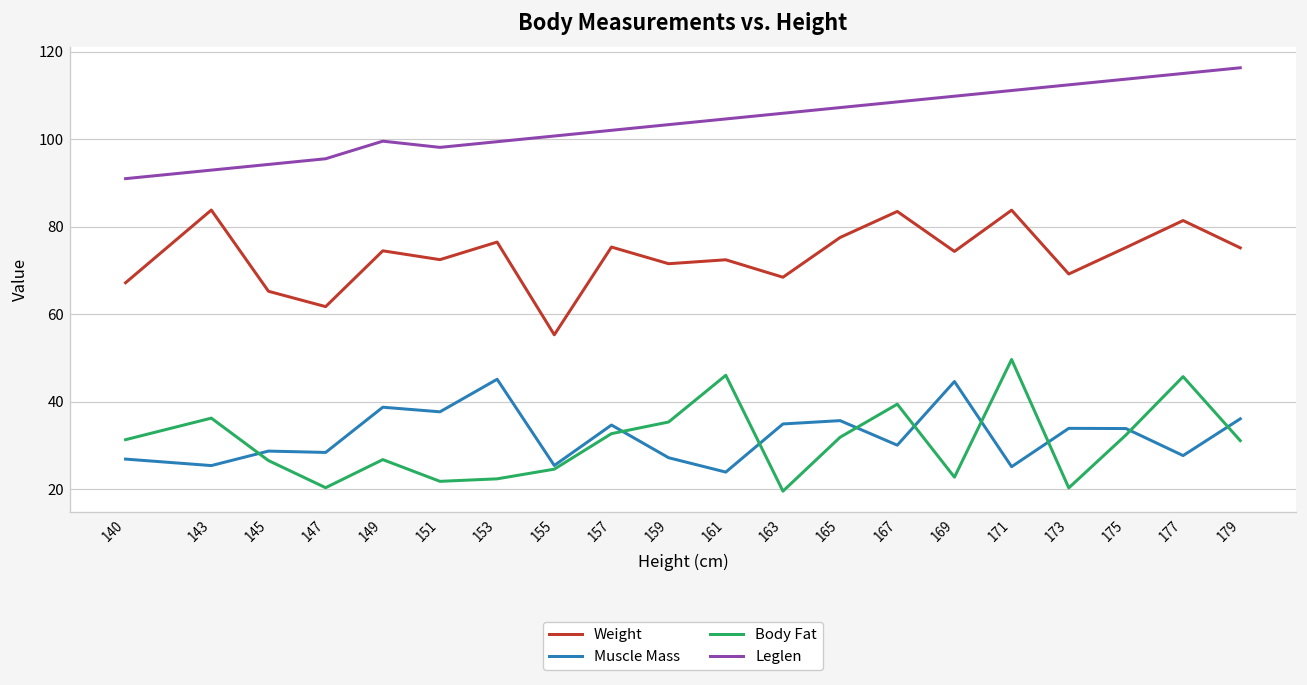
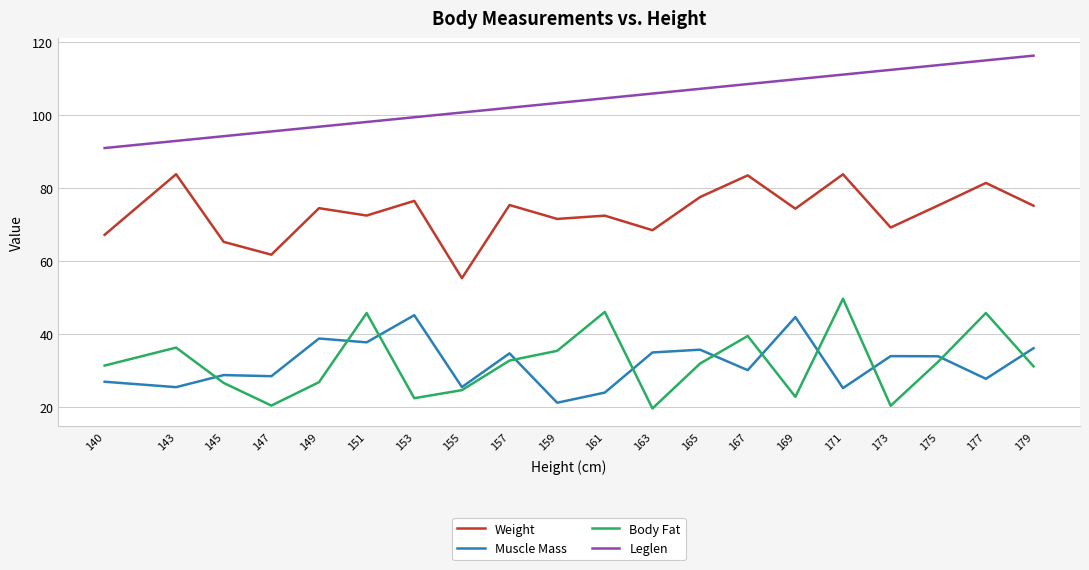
  {
    "Weight": {
      "140": 67,
      "143": 84,
      "145": 65,
      "147": 62,
      "149": 75,
      "151": 72,
      "153": 77,
      "155": 55,
      "157": 75,
      "159": 72,
      "161": 72,
      "163": 68,
      "165": 78,
      "167": 84,
      "169": 74,
      "171": 84,
      "173": 69,
      "175": 75,
      "177": 81,
      "179": 75
    },
    "Muscle Mass": {
      "140": 27,
      "143": 25,
      "145": 29,
      "147": 28,
      "149": 39,
      "151": 38,
      "153": 45,
      "155": 25,
      "157": 35,
-     "159": 27,
+     "159": 21,
      "161": 24,
      "163": 35,
      "165": 36,
      "167": 30,
      "169": 45,
      "171": 25,
      "173": 34,
      "175": 34,
      "177": 28,
      "179": 36
    },
    "Body Fat": {
      "140": 31,
      "143": 36,
      "145": 27,
      "147": 20,
      "149": 27,
-     "151": 22,
+     "151": 46,
      "153": 22,
      "155": 25,
      "157": 33,
      "159": 35,
      "161": 46,
      "163": 20,
      "165": 32,
      "167": 39,
      "169": 23,
      "171": 50,
      "173": 20,
      "175": 32,
      "177": 46,
      "179": 31
    },
    "Leglen": {
      "140": 91,
      "143": 93,
      "145": 94,
      "147": 96,
-     "149": 100,
+     "149": 97,
      "151": 98,
      "153": 99,
      "155": 101,
      "157": 102,
      "159": 103,
      "161": 105,
      "163": 106,
      "165": 107,
      "167": 109,
      "169": 110,
      "171": 111,
      "173": 112,
      "175": 114,
      "177": 115,
      "179": 116
    }
  }
